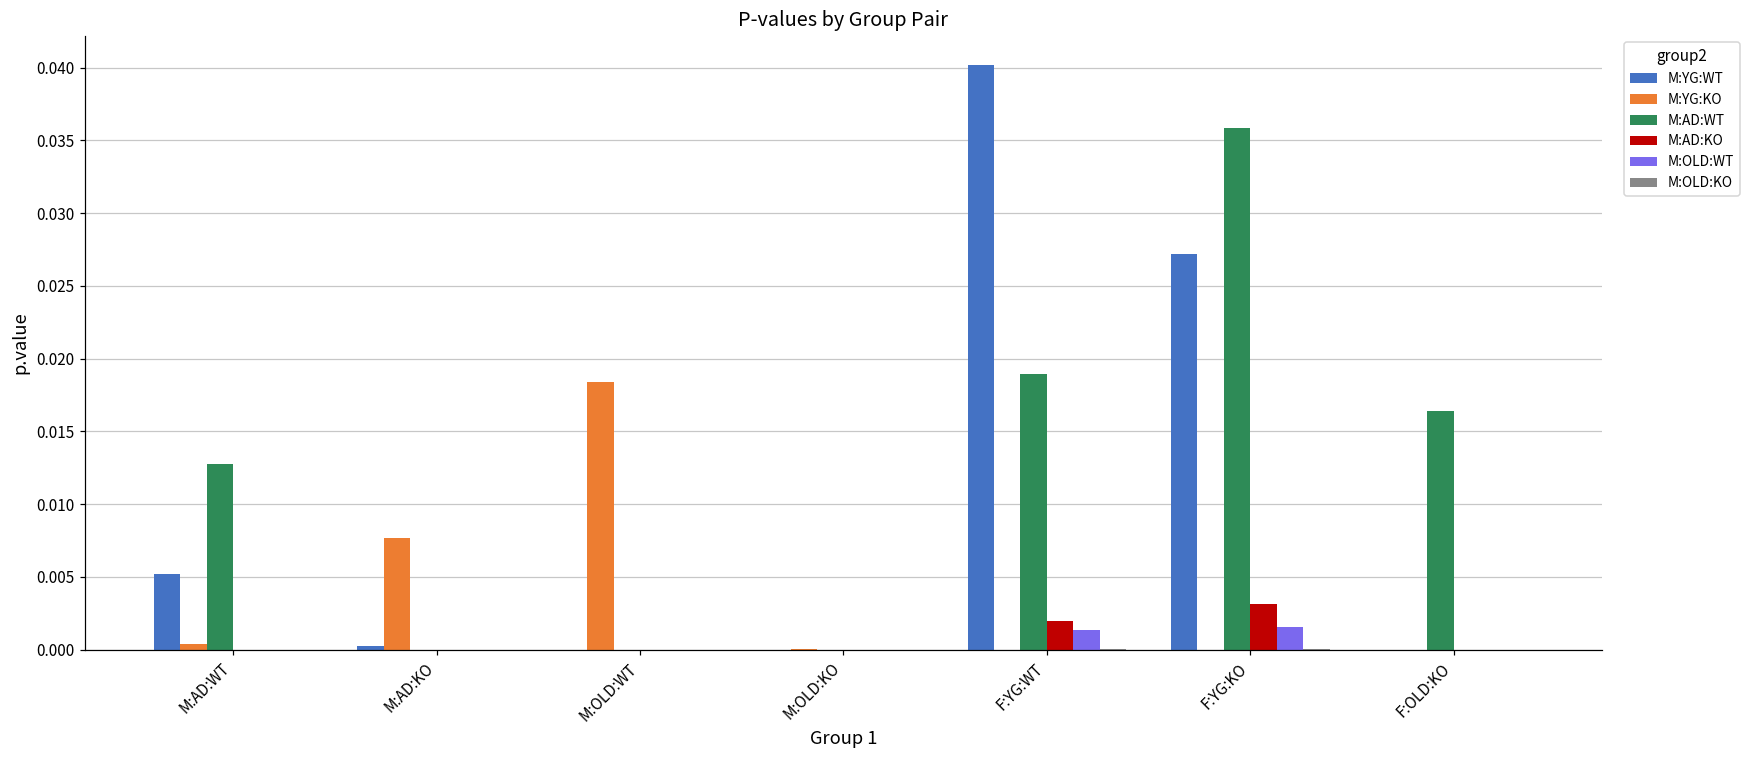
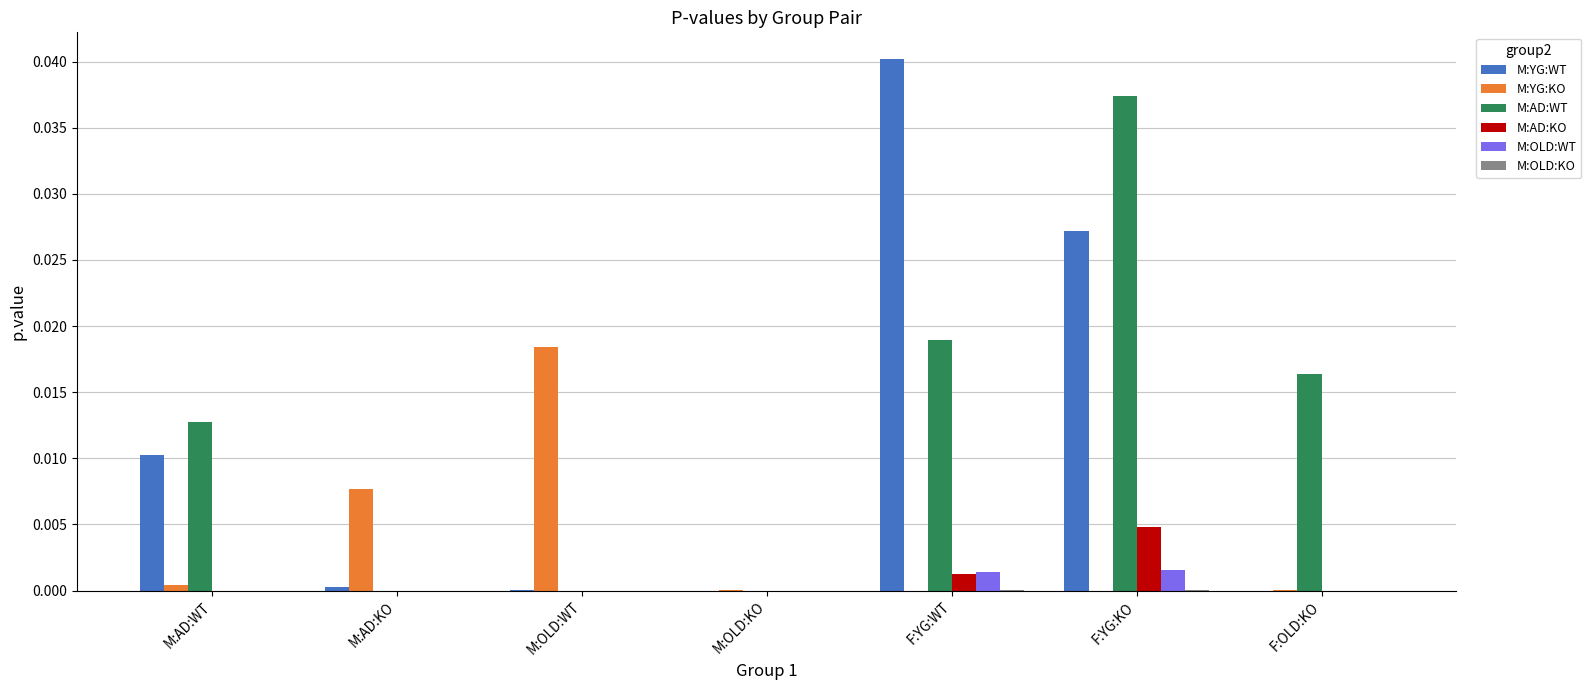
  {
    "M:YG:WT": {
-     "M:AD:WT": 0.0052,
+     "M:AD:WT": 0.0102,
      "M:AD:KO": 0.0003,
      "M:OLD:KO": 0.0000,
      "F:YG:WT": 0.0402,
      "F:YG:KO": 0.0272,
      "F:OLD:KO": 0.0000
    },
    "M:YG:KO": {
      "M:AD:WT": 0.0004,
      "M:AD:KO": 0.0077,
      "M:OLD:WT": 0.0184,
      "F:YG:WT": 0.0000,
      "F:YG:KO": 0.0000
    },
    "M:AD:WT": {
      "M:AD:WT": 0.0128,
      "M:AD:KO": 0.0000,
      "M:OLD:WT": 0.0000,
      "M:OLD:KO": 0.0000,
      "F:YG:WT": 0.0190,
-     "F:YG:KO": 0.0359,
+     "F:YG:KO": 0.0374,
      "F:OLD:KO": 0.0164
    },
    "M:AD:KO": {
      "M:AD:WT": 0.0000,
      "M:AD:KO": 0.0000,
      "M:OLD:WT": 0.0000,
      "M:OLD:KO": 0.0000,
-     "F:YG:WT": 0.0020,
-     "F:YG:KO": 0.0031,
+     "F:YG:WT": 0.0013,
+     "F:YG:KO": 0.0048,
      "F:OLD:KO": 0.0000
    },
    "M:OLD:WT": {
      "M:AD:WT": 0.0000,
      "M:AD:KO": 0.0000,
      "M:OLD:WT": 0.0000,
      "M:OLD:KO": 0.0000,
      "F:YG:WT": 0.0014,
      "F:YG:KO": 0.0016,
      "F:OLD:KO": 0.0000
    },
    "M:OLD:KO": {
      "M:AD:WT": 0.0000,
      "M:AD:KO": 0.0000,
      "M:OLD:WT": 0.0000,
      "M:OLD:KO": 0.0000,
      "F:OLD:KO": 0.0000
    }
  }
